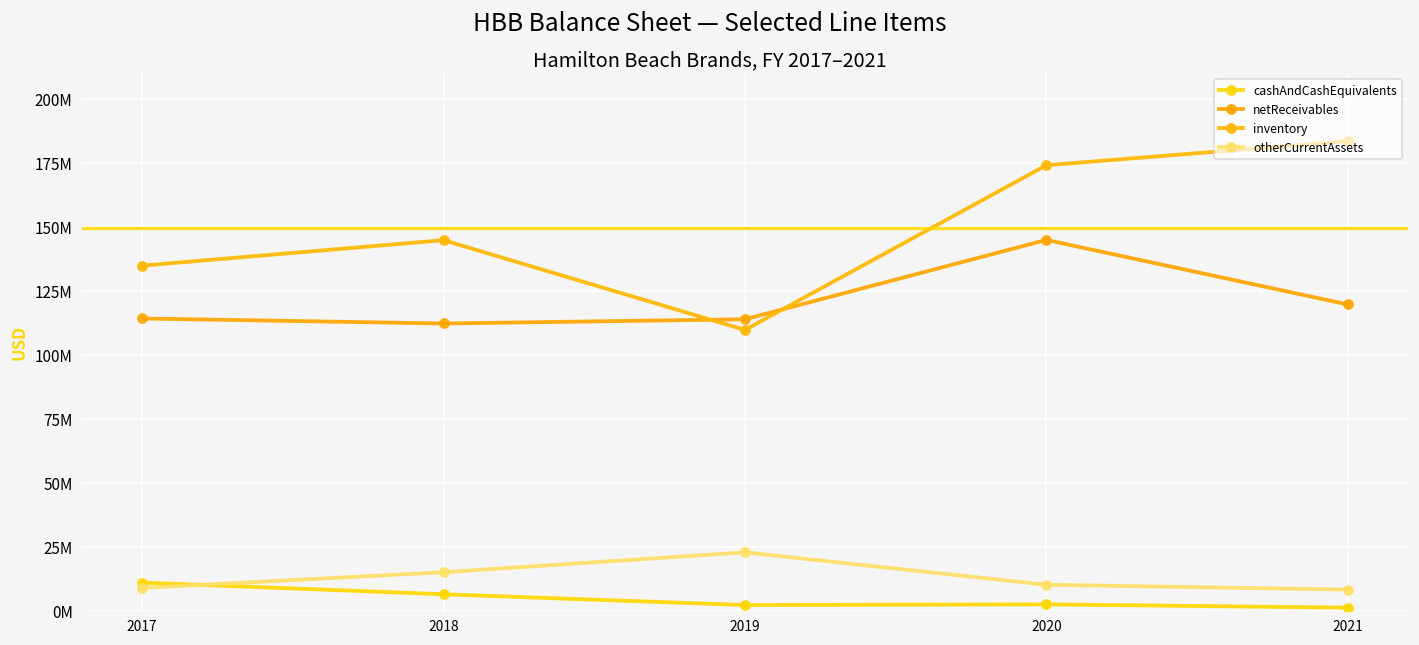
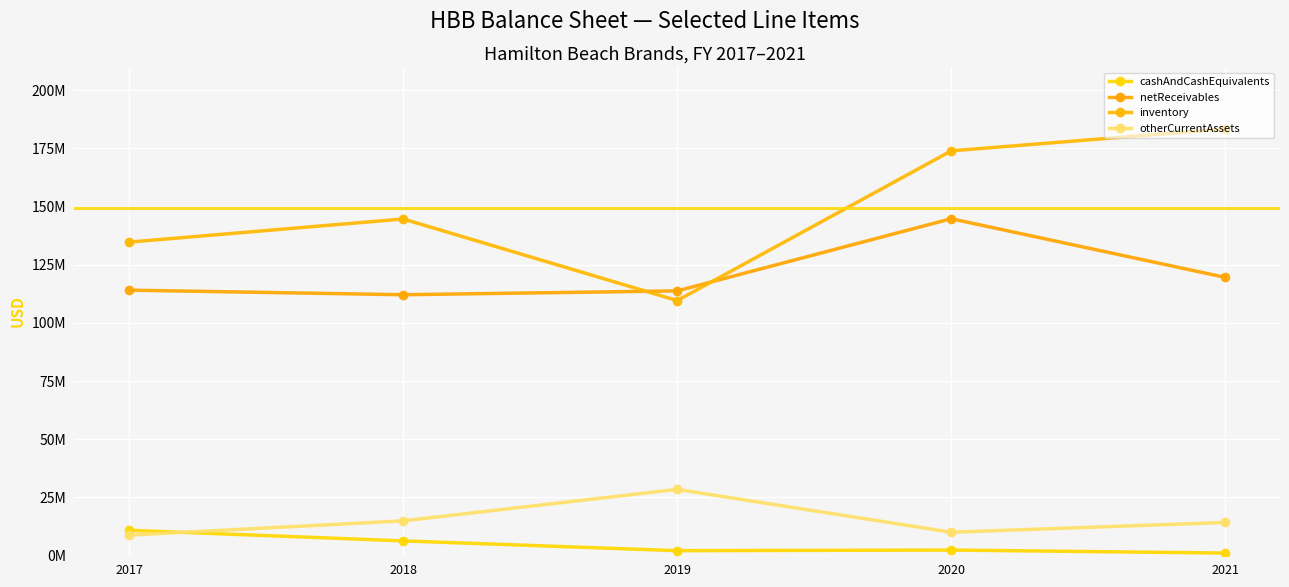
  {
    "otherCurrentAssets": {
      "2017": 9000000,
      "2018": 15000000,
-     "2019": 23000000,
+     "2019": 28000000,
      "2020": 10000000,
-     "2021": 8000000
+     "2021": 14000000
    }
  }
